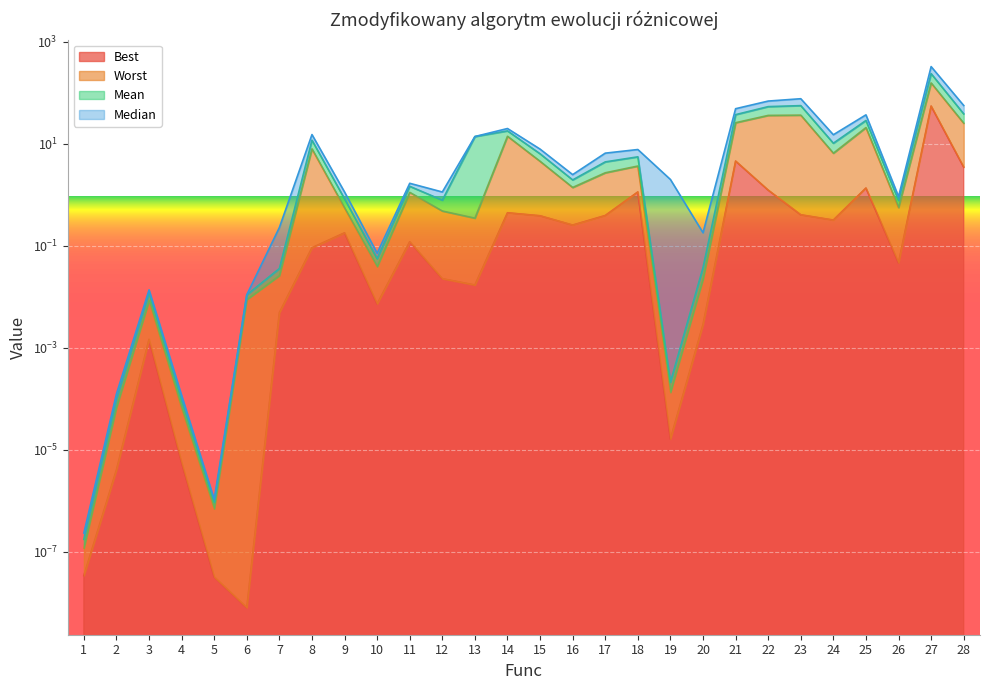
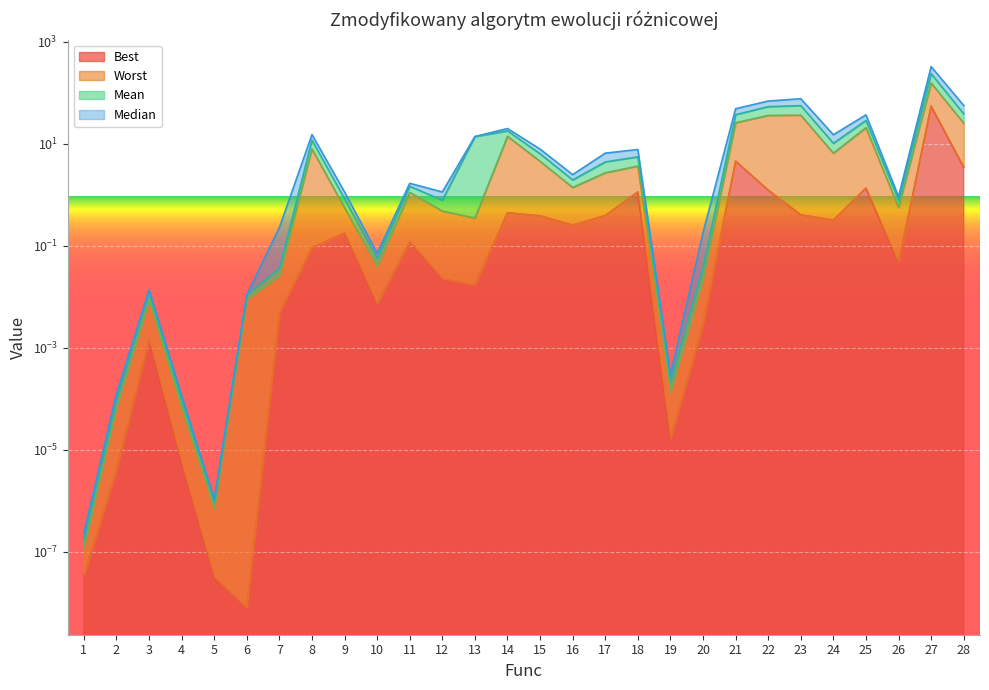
  {
    "Mean": {
      "1": 0.00000006,
      "2": 0.00003,
      "3": 0.003,
      "4": 0.00003,
      "5": 0.0000002,
      "7": 0.010,
      "8": 4,
      "9": 0.3,
      "10": 0.017,
      "11": 0.4,
      "12": 0.3,
      "15": 2,
      "16": 0.6,
      "17": 1.7,
      "18": 2,
      "19": 0.00008,
      "20": 0.015,
      "21": 11,
      "22": 18,
      "23": 20,
      "24": 4,
      "25": 8,
      "26": 0.21,
      "27": 80,
      "28": 13
    },
    "Median": {
      "1": 0.00000006,
      "2": 0.00003,
      "3": 0.0018,
      "4": 0.00002,
      "5": 0.00000014,
      "7": 0.19,
      "8": 3,
      "9": 0.3,
      "10": 0.016,
      "11": 0.22,
      "12": 0.4,
      "15": 1.5,
      "16": 0.5,
      "17": 2,
      "18": 2,
-     "19": 2,
+     "19": 0,
      "20": 0.14,
      "21": 12,
      "22": 15,
      "23": 21,
      "24": 5,
      "25": 8,
      "26": 0.15,
      "27": 90,
      "28": 18
    }
  }
